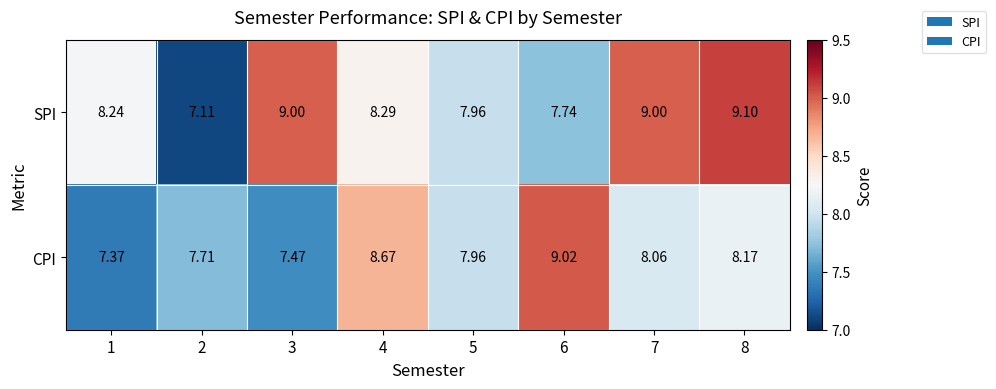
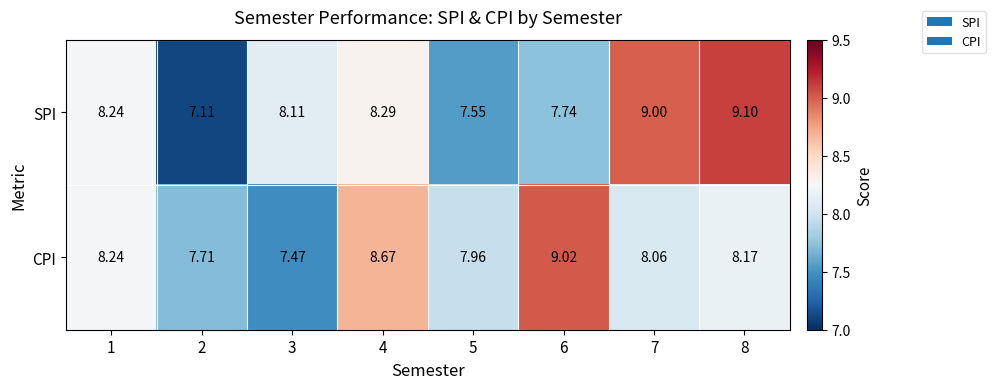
  {
    "SPI": {
      "1": 8.24,
      "2": 7.11,
-     "3": 9.00,
+     "3": 8.11,
      "4": 8.29,
-     "5": 7.96,
+     "5": 7.55,
      "6": 7.74,
      "7": 9.00,
      "8": 9.10
    },
    "CPI": {
-     "1": 7.37,
+     "1": 8.24,
      "2": 7.71,
      "3": 7.47,
      "4": 8.67,
      "5": 7.96,
      "6": 9.02,
      "7": 8.06,
      "8": 8.17
    }
  }
